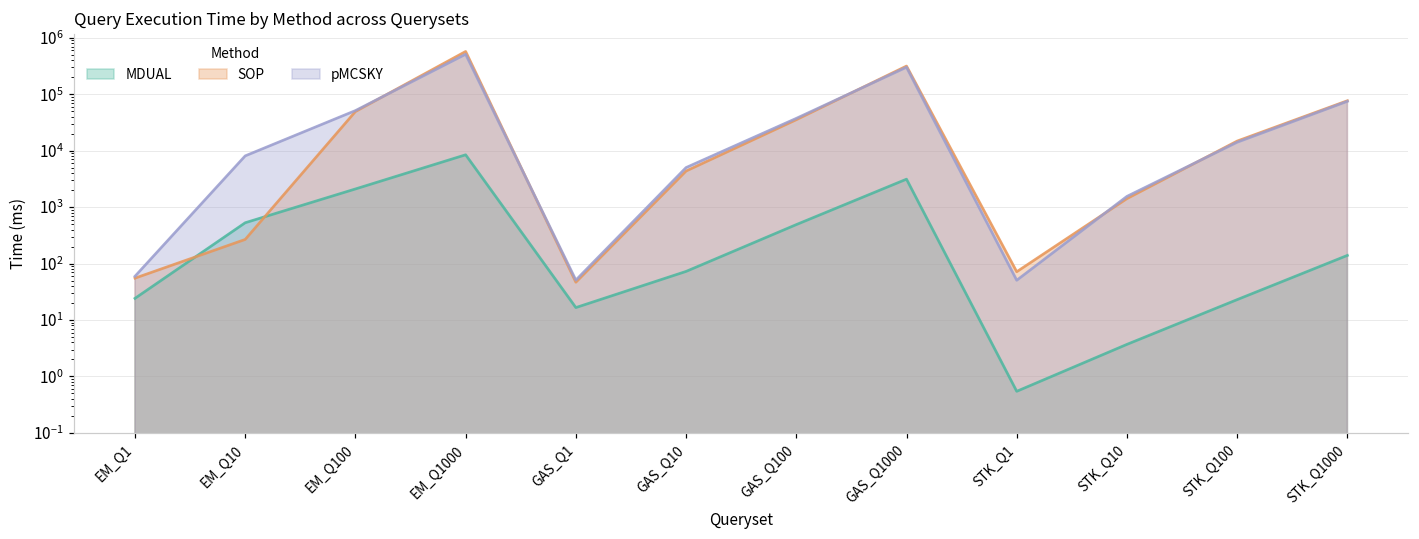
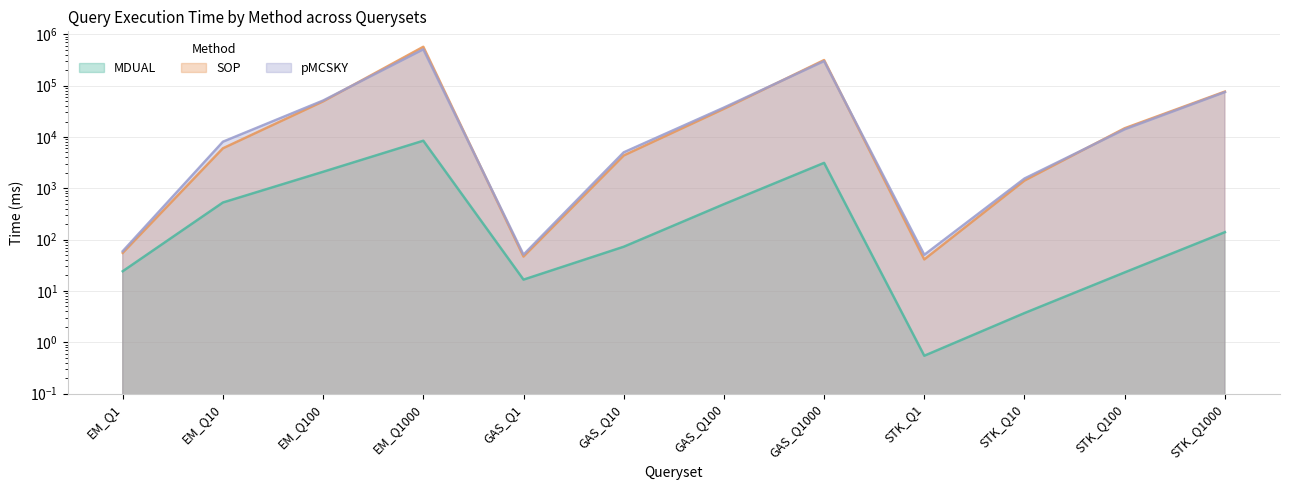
  {
    "SOP": {
-     "EM_Q10": 300,
+     "EM_Q10": 6000,
      "GAS_Q10": 4000,
-     "STK_Q1": 70
+     "STK_Q1": 40
    }
  }
